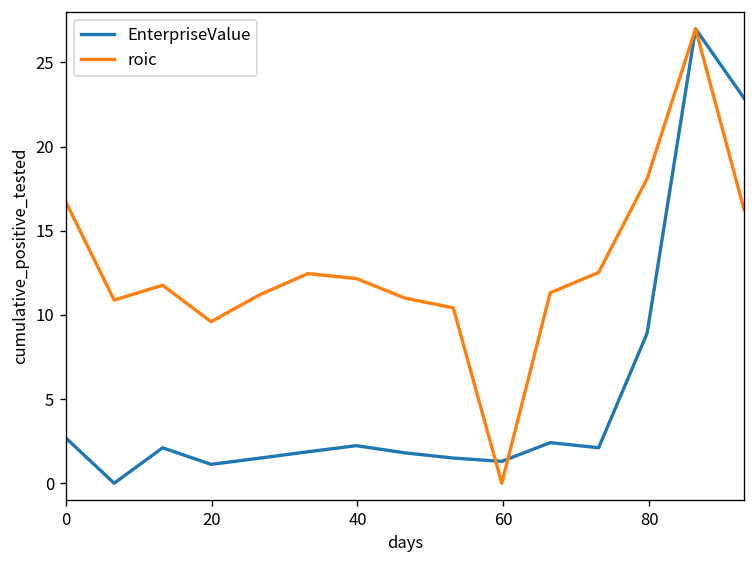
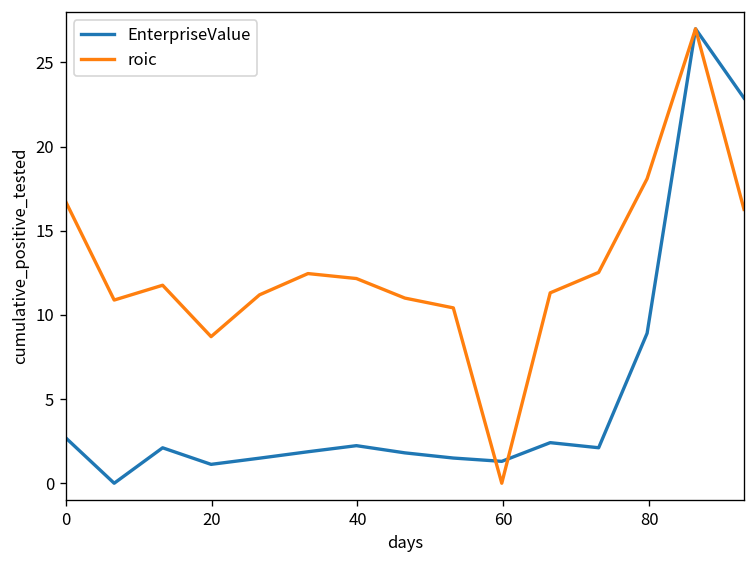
  {
    "EnterpriseValue": {
      "0": 2.7,
      "20": 1.1
    },
    "roic": {
      "0": 16.7,
-     "20": 9.6
+     "20": 8.7
    }
  }
